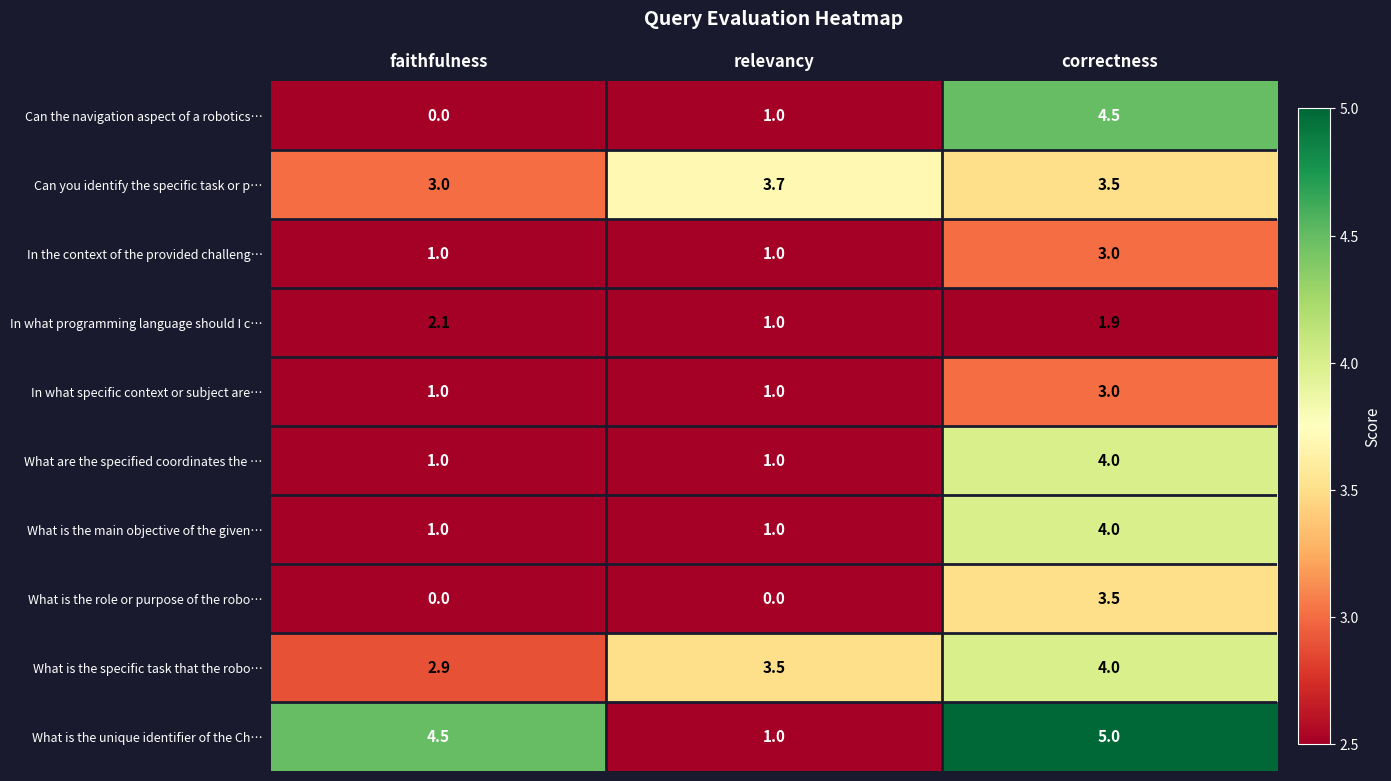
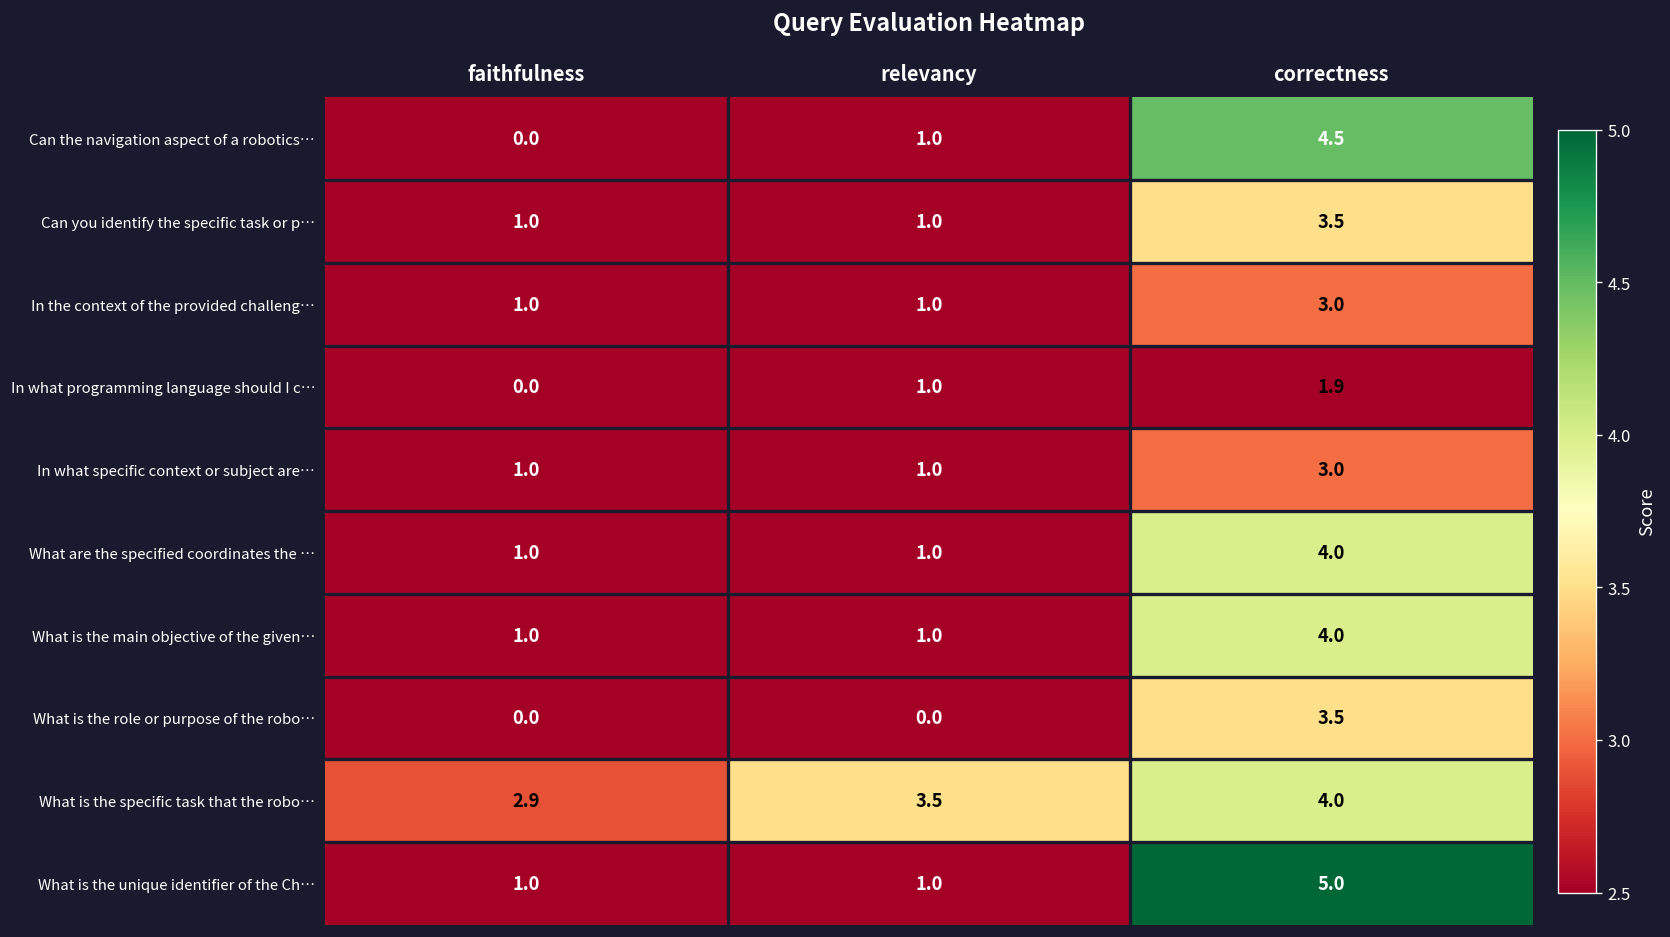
  {
    "Can the navigation aspect of a robotics…": {
      "faithfulness": 0.0,
      "relevancy": 1.0,
      "correctness": 4.5
    },
    "Can you identify the specific task or p…": {
-     "faithfulness": 3.0,
-     "relevancy": 3.7,
+     "faithfulness": 1.0,
+     "relevancy": 1.0,
      "correctness": 3.5
    },
    "In the context of the provided challeng…": {
      "faithfulness": 1.0,
      "relevancy": 1.0,
      "correctness": 3.0
    },
    "In what programming language should I c…": {
-     "faithfulness": 2.1,
+     "faithfulness": 0.0,
      "relevancy": 1.0,
      "correctness": 1.9
    },
    "In what specific context or subject are…": {
      "faithfulness": 1.0,
      "relevancy": 1.0,
      "correctness": 3.0
    },
    "What are the specified coordinates the …": {
      "faithfulness": 1.0,
      "relevancy": 1.0,
      "correctness": 4.0
    },
    "What is the main objective of the given…": {
      "faithfulness": 1.0,
      "relevancy": 1.0,
      "correctness": 4.0
    },
    "What is the role or purpose of the robo…": {
      "faithfulness": 0.0,
      "relevancy": 0.0,
      "correctness": 3.5
    },
    "What is the specific task that the robo…": {
      "faithfulness": 2.9,
      "relevancy": 3.5,
      "correctness": 4.0
    },
    "What is the unique identifier of the Ch…": {
-     "faithfulness": 4.5,
+     "faithfulness": 1.0,
      "relevancy": 1.0,
      "correctness": 5.0
    }
  }
